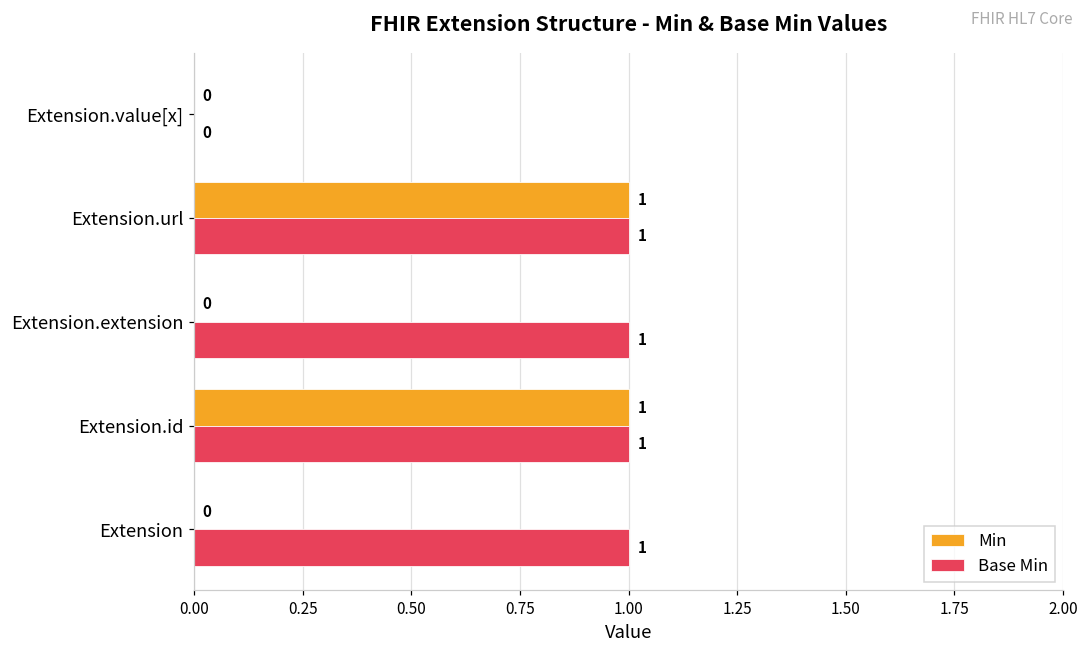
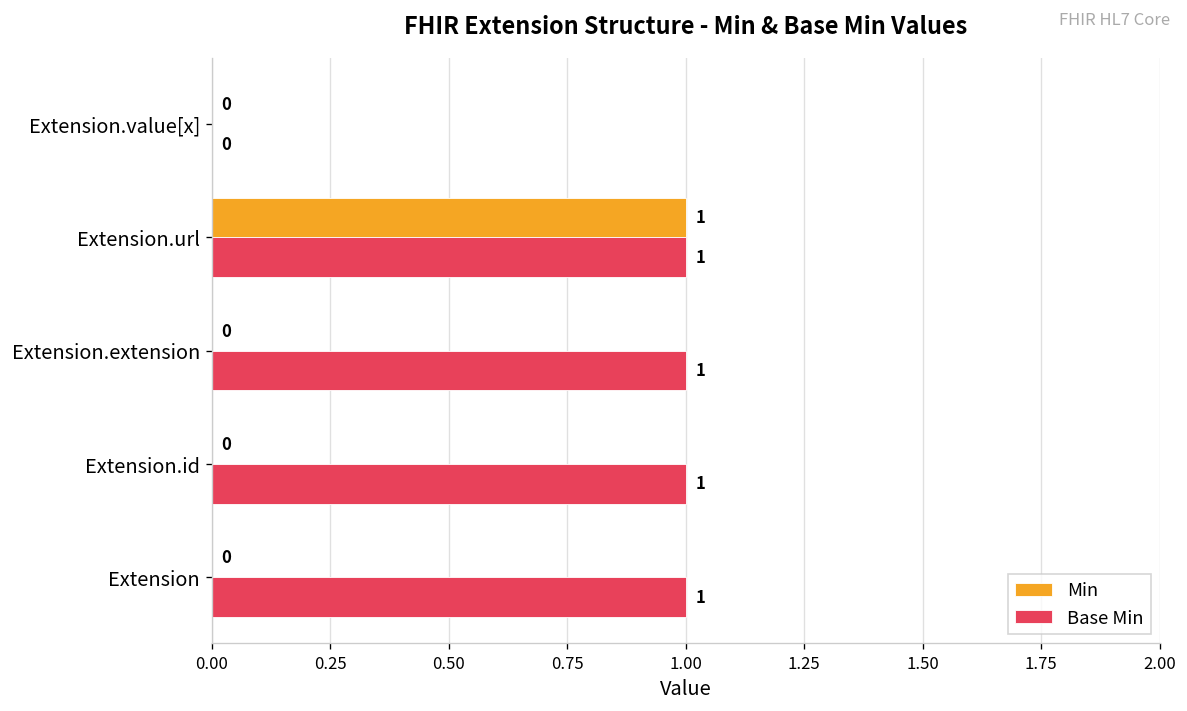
  {
    "Min": {
      "Extension.value[x]": 0,
      "Extension.url": 1,
      "Extension.extension": 0,
-     "Extension.id": 1,
+     "Extension.id": 0,
      "Extension": 0
    },
    "Base Min": {
      "Extension.value[x]": 0,
      "Extension.url": 1,
      "Extension.extension": 1,
      "Extension.id": 1,
      "Extension": 1
    }
  }
